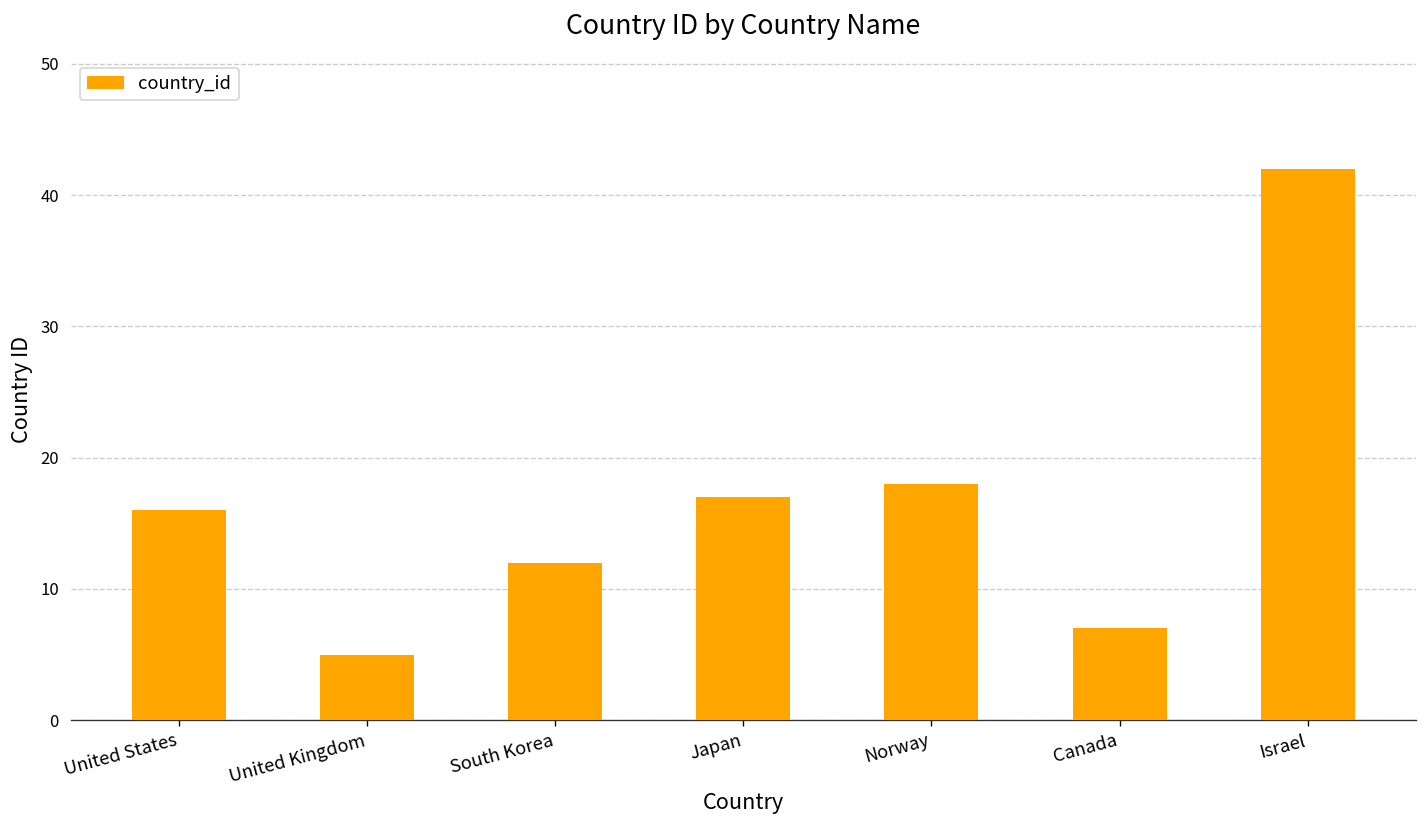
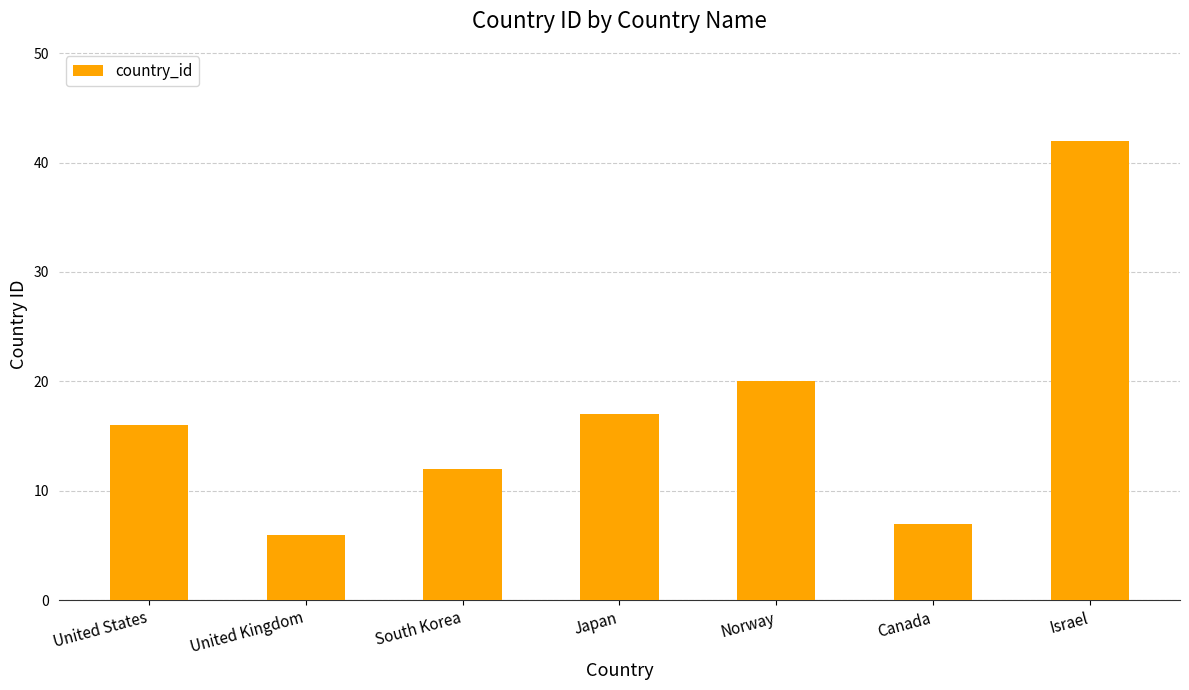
  {
    "United States": 16,
-   "United Kingdom": 5,
+   "United Kingdom": 6,
    "South Korea": 12,
    "Japan": 17,
-   "Norway": 18,
+   "Norway": 20,
    "Canada": 7,
    "Israel": 42
  }
